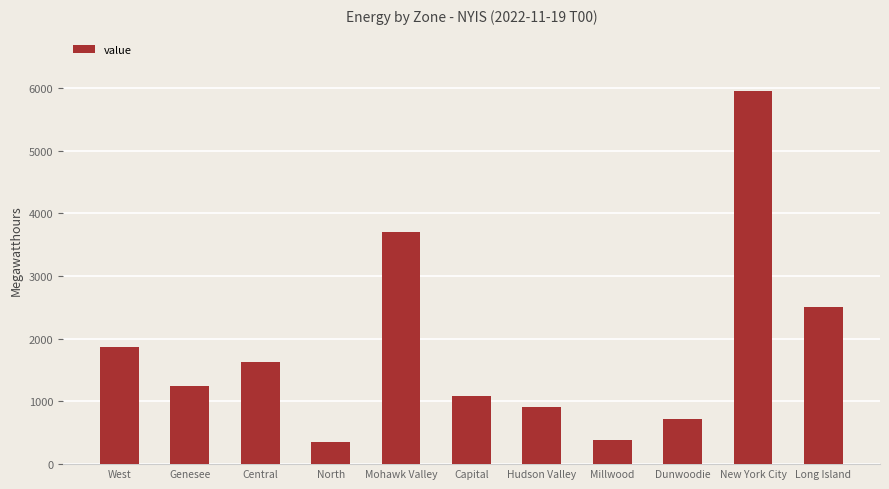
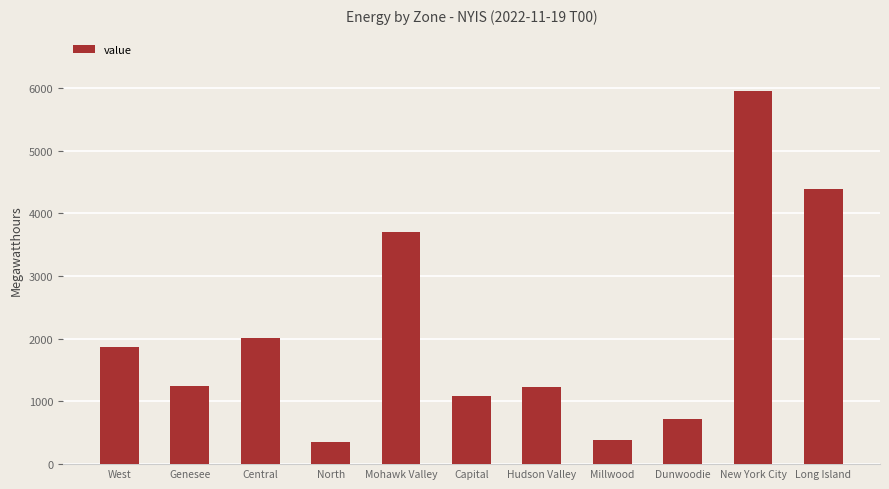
  {
    "West": 1900,
    "Genesee": 1300,
-   "Central": 1600,
+   "Central": 2000,
    "North": 400,
    "Mohawk Valley": 3700,
    "Capital": 1100,
-   "Hudson Valley": 900,
+   "Hudson Valley": 1200,
    "Millwood": 400,
    "Dunwoodie": 700,
    "New York City": 6000,
-   "Long Island": 2500
+   "Long Island": 4400
  }
